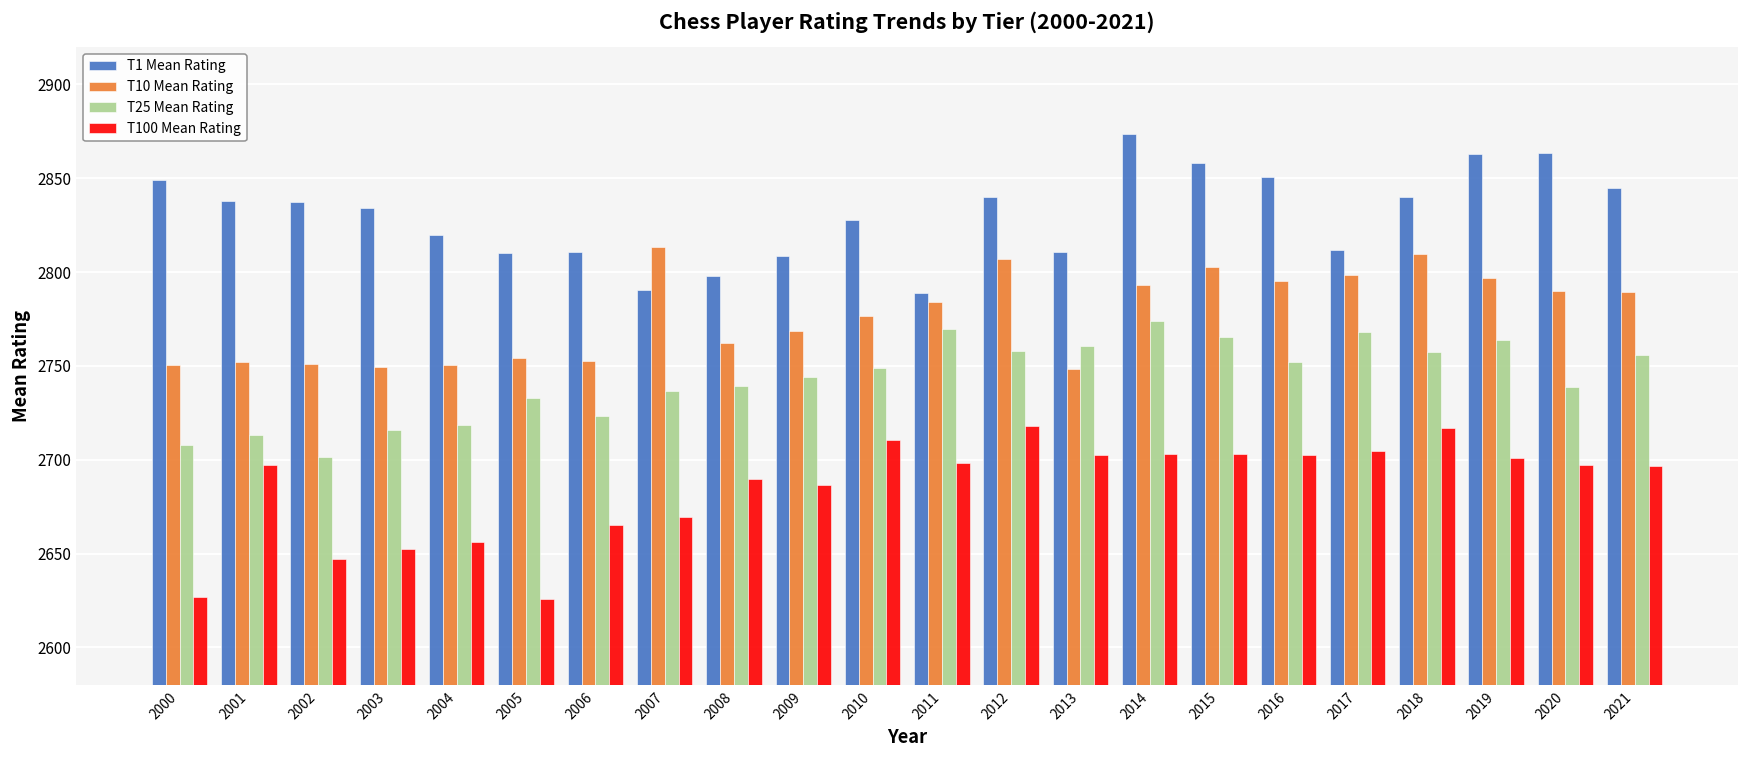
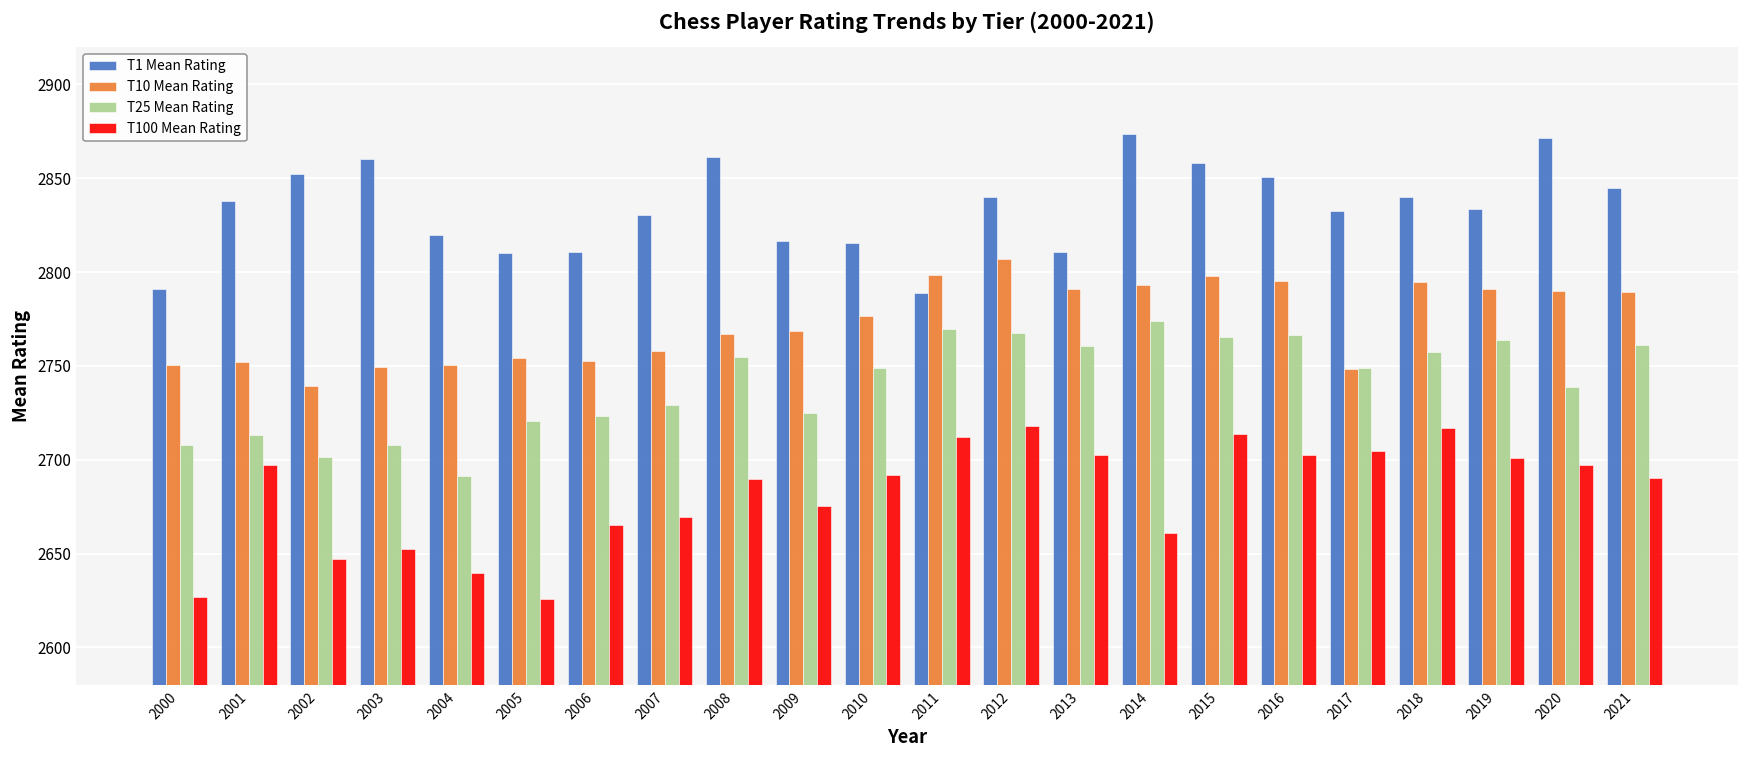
  {
    "T1 Mean Rating": {
-     "2000": 2849,
+     "2000": 2791,
      "2001": 2838,
-     "2002": 2838,
-     "2003": 2834,
+     "2002": 2852,
+     "2003": 2861,
      "2004": 2820,
      "2005": 2810,
      "2006": 2811,
-     "2007": 2791,
-     "2008": 2798,
-     "2009": 2809,
-     "2010": 2828,
+     "2007": 2830,
+     "2008": 2862,
+     "2009": 2816,
+     "2010": 2815,
      "2011": 2789,
      "2012": 2840,
      "2013": 2810,
      "2014": 2873,
      "2015": 2858,
      "2016": 2851,
-     "2017": 2812,
+     "2017": 2832,
      "2018": 2840,
-     "2019": 2863,
-     "2020": 2863,
+     "2019": 2833,
+     "2020": 2871,
      "2021": 2845
    },
    "T10 Mean Rating": {
      "2000": 2751,
      "2001": 2752,
-     "2002": 2751,
+     "2002": 2739,
      "2003": 2750,
      "2004": 2751,
      "2005": 2754,
      "2006": 2753,
-     "2007": 2813,
-     "2008": 2762,
+     "2007": 2758,
+     "2008": 2767,
      "2009": 2769,
      "2010": 2776,
-     "2011": 2784,
+     "2011": 2798,
      "2012": 2807,
-     "2013": 2748,
+     "2013": 2791,
      "2014": 2793,
-     "2015": 2803,
+     "2015": 2798,
      "2016": 2795,
-     "2017": 2798,
-     "2018": 2810,
-     "2019": 2797,
+     "2017": 2748,
+     "2018": 2795,
+     "2019": 2791,
      "2020": 2790,
      "2021": 2789
    },
    "T25 Mean Rating": {
      "2000": 2708,
      "2001": 2713,
      "2002": 2701,
-     "2003": 2716,
-     "2004": 2718,
-     "2005": 2733,
+     "2003": 2708,
+     "2004": 2691,
+     "2005": 2721,
      "2006": 2723,
-     "2007": 2736,
-     "2008": 2739,
-     "2009": 2744,
+     "2007": 2729,
+     "2008": 2755,
+     "2009": 2725,
      "2010": 2749,
      "2011": 2770,
-     "2012": 2758,
+     "2012": 2767,
      "2013": 2760,
      "2014": 2774,
      "2015": 2765,
-     "2016": 2752,
-     "2017": 2768,
+     "2016": 2766,
+     "2017": 2749,
      "2018": 2757,
      "2019": 2764,
      "2020": 2739,
-     "2021": 2756
+     "2021": 2761
    },
    "T100 Mean Rating": {
      "2000": 2627,
      "2001": 2697,
      "2002": 2647,
      "2003": 2652,
-     "2004": 2656,
+     "2004": 2640,
      "2005": 2626,
      "2006": 2665,
      "2007": 2670,
      "2008": 2689,
-     "2009": 2687,
-     "2010": 2711,
-     "2011": 2698,
+     "2009": 2676,
+     "2010": 2692,
+     "2011": 2712,
      "2012": 2718,
      "2013": 2703,
-     "2014": 2703,
-     "2015": 2703,
+     "2014": 2661,
+     "2015": 2714,
      "2016": 2703,
      "2017": 2705,
      "2018": 2717,
      "2019": 2701,
      "2020": 2697,
-     "2021": 2696
+     "2021": 2690
    }
  }
